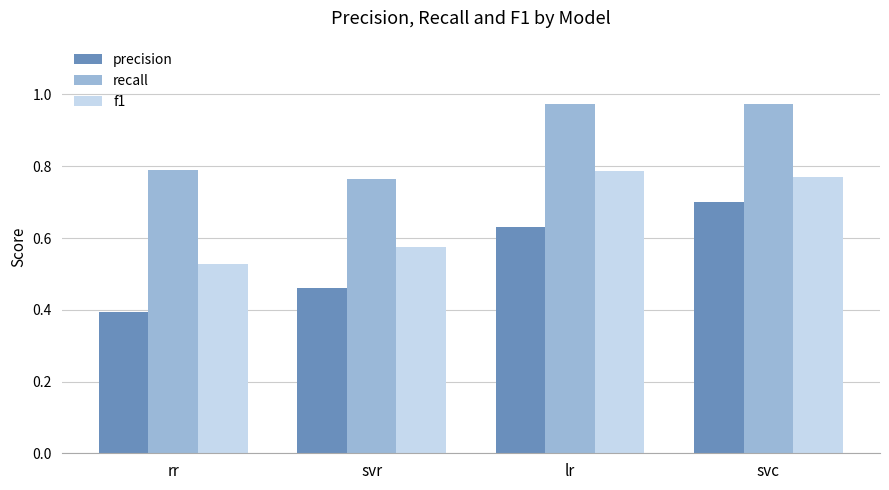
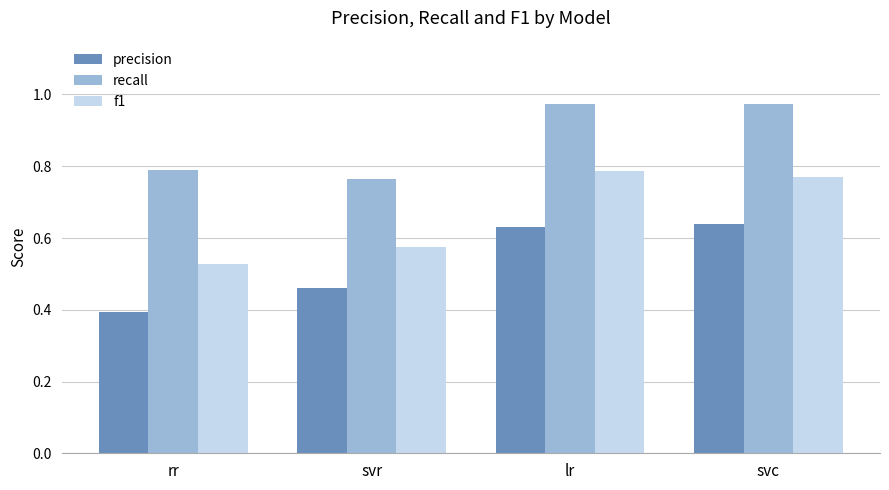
  {
    "precision": {
      "rr": 0.39,
      "svr": 0.46,
      "lr": 0.63,
-     "svc": 0.70
+     "svc": 0.64
    }
  }
